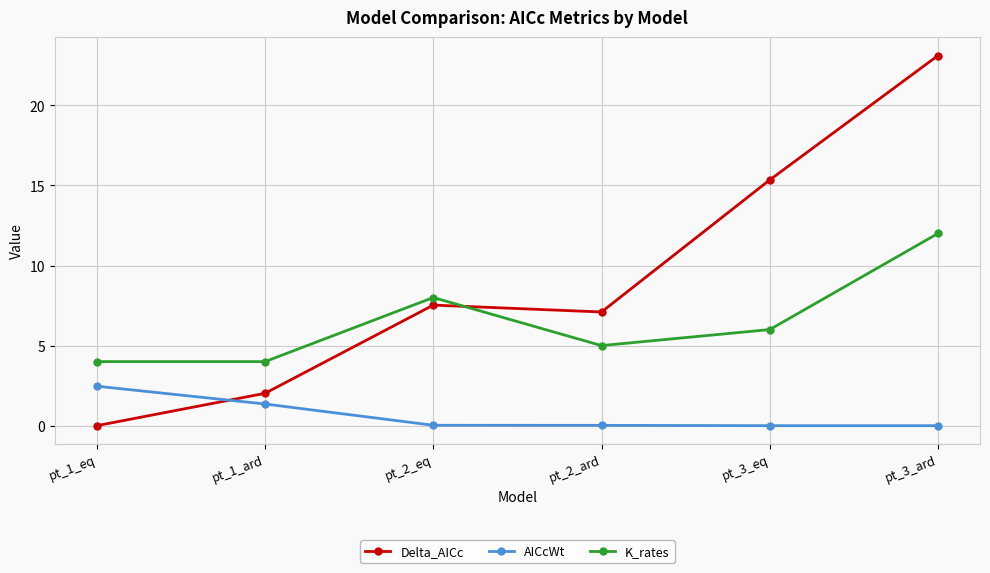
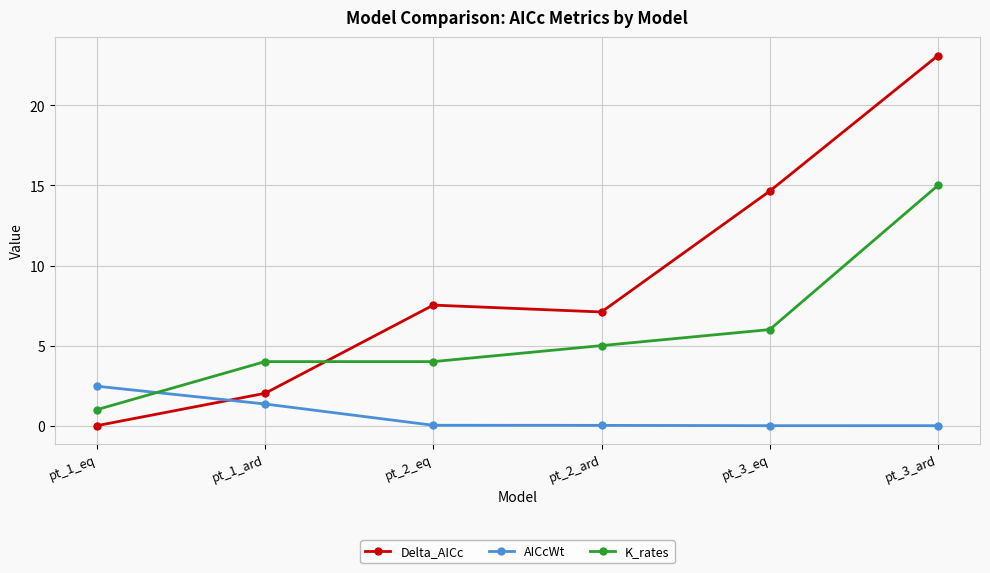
  {
    "Delta_AICc": {
      "pt_1_eq": 0.0,
      "pt_1_ard": 2.0,
      "pt_2_eq": 7.5,
      "pt_2_ard": 7.1,
-     "pt_3_eq": 15.3,
+     "pt_3_eq": 14.6,
      "pt_3_ard": 23.1
    },
    "AICcWt": {
      "pt_1_eq": 2.5,
      "pt_1_ard": 1.4,
      "pt_2_eq": 0.0,
      "pt_2_ard": 0.0,
      "pt_3_eq": 0.0,
      "pt_3_ard": 0.0
    },
    "K_rates": {
-     "pt_1_eq": 4,
+     "pt_1_eq": 1,
      "pt_1_ard": 4,
-     "pt_2_eq": 8,
+     "pt_2_eq": 4,
      "pt_2_ard": 5,
      "pt_3_eq": 6,
-     "pt_3_ard": 12
+     "pt_3_ard": 15
    }
  }
